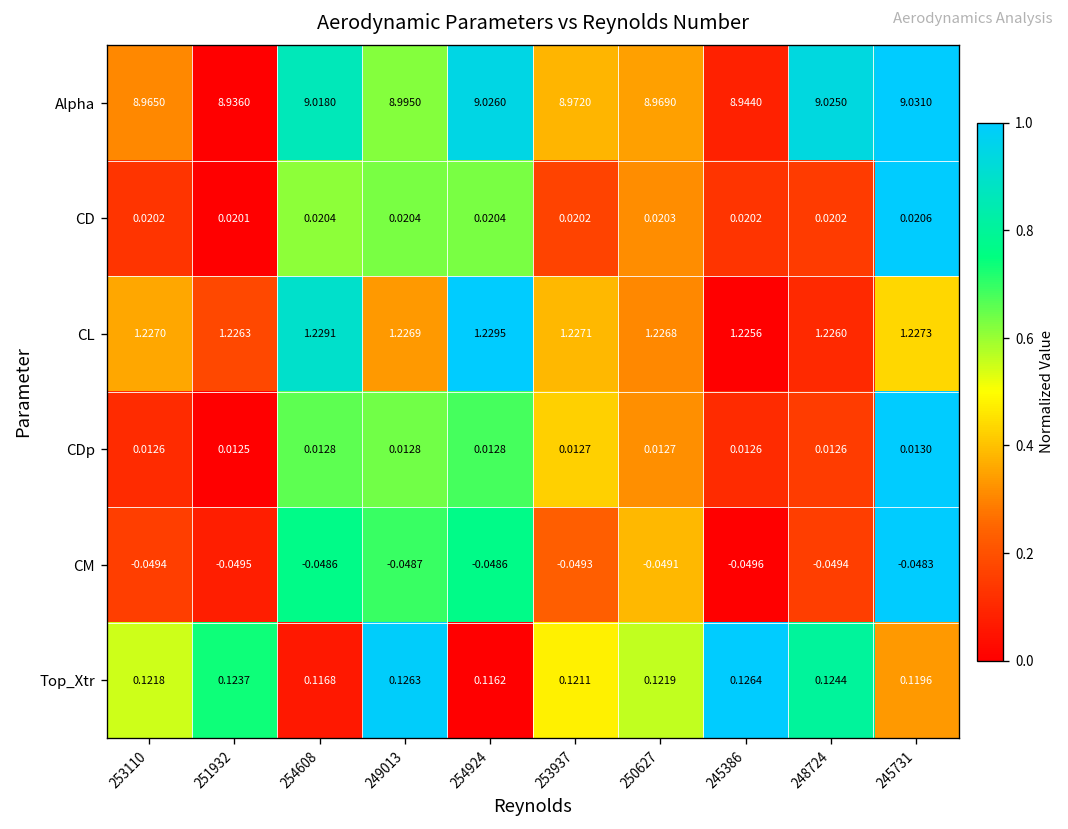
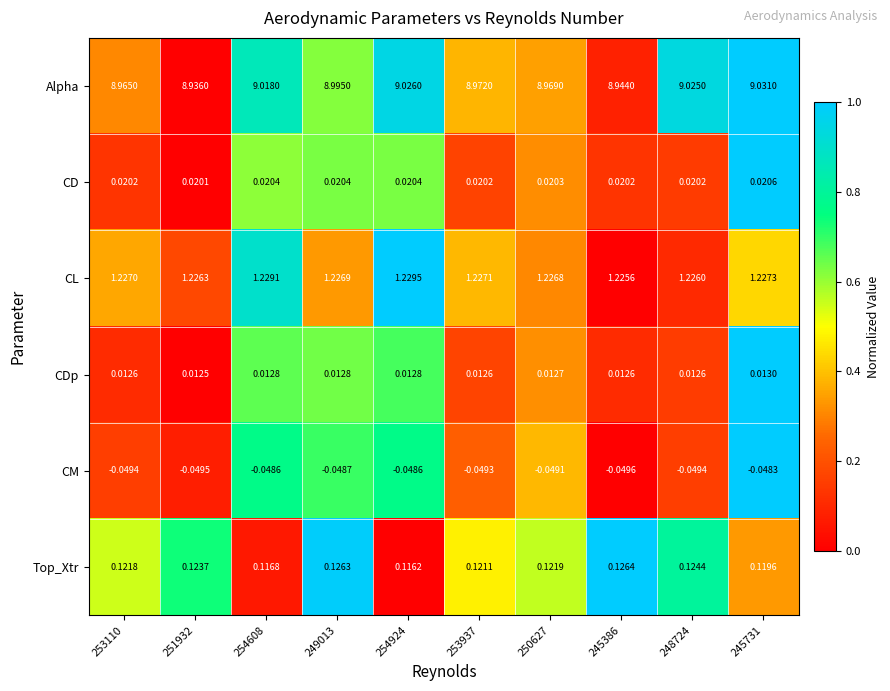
  {
    "Alpha": {
      "253110": 8.9650,
      "251932": 8.9360,
      "254608": 9.0180,
      "249013": 8.9950,
      "254924": 9.0260,
      "253937": 8.9720,
      "250627": 8.9690,
      "245386": 8.9440,
      "248724": 9.0250,
      "245731": 9.0310
    },
    "CD": {
      "253110": 0.0202,
      "251932": 0.0201,
      "254608": 0.0204,
      "249013": 0.0204,
      "254924": 0.0204,
      "253937": 0.0202,
      "250627": 0.0203,
      "245386": 0.0202,
      "248724": 0.0202,
      "245731": 0.0206
    },
    "CL": {
      "253110": 1.2270,
      "251932": 1.2263,
      "254608": 1.2291,
      "249013": 1.2269,
      "254924": 1.2295,
      "253937": 1.2271,
      "250627": 1.2268,
      "245386": 1.2256,
      "248724": 1.2260,
      "245731": 1.2273
    },
    "CDp": {
      "253110": 0.0126,
      "251932": 0.0125,
      "254608": 0.0128,
      "249013": 0.0128,
      "254924": 0.0128,
-     "253937": 0.0127,
+     "253937": 0.0126,
      "250627": 0.0127,
      "245386": 0.0126,
      "248724": 0.0126,
      "245731": 0.0130
    },
    "CM": {
      "253110": -0.0494,
      "251932": -0.0495,
      "254608": -0.0486,
      "249013": -0.0487,
      "254924": -0.0486,
      "253937": -0.0493,
      "250627": -0.0491,
      "245386": -0.0496,
      "248724": -0.0494,
      "245731": -0.0483
    },
    "Top_Xtr": {
      "253110": 0.1218,
      "251932": 0.1237,
      "254608": 0.1168,
      "249013": 0.1263,
      "254924": 0.1162,
      "253937": 0.1211,
      "250627": 0.1219,
      "245386": 0.1264,
      "248724": 0.1244,
      "245731": 0.1196
    }
  }
